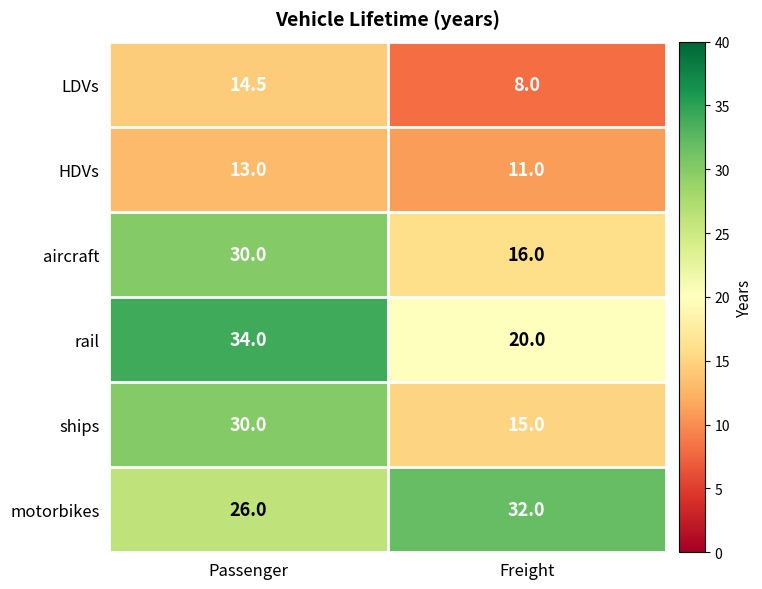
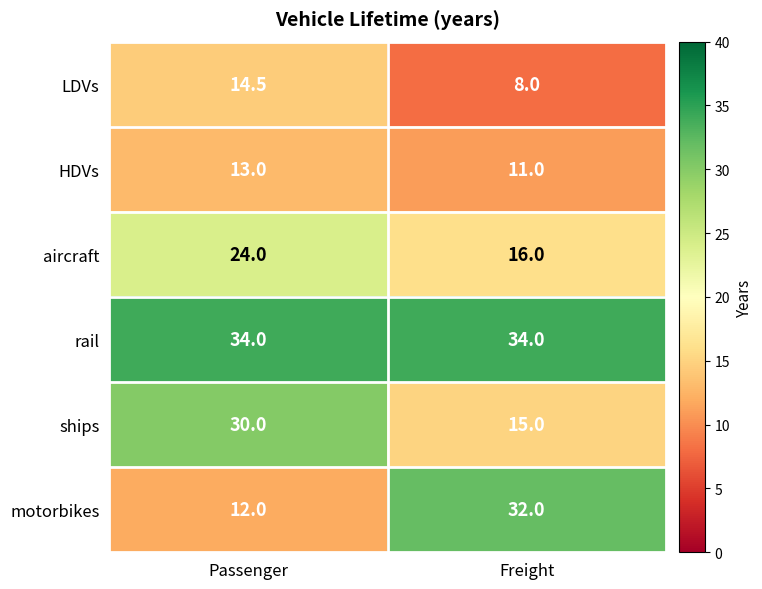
  {
    "LDVs": {
      "Passenger": 14.5,
      "Freight": 8.0
    },
    "HDVs": {
      "Passenger": 13.0,
      "Freight": 11.0
    },
    "aircraft": {
-     "Passenger": 30.0,
+     "Passenger": 24.0,
      "Freight": 16.0
    },
    "rail": {
      "Passenger": 34.0,
-     "Freight": 20.0
+     "Freight": 34.0
    },
    "ships": {
      "Passenger": 30.0,
      "Freight": 15.0
    },
    "motorbikes": {
-     "Passenger": 26.0,
+     "Passenger": 12.0,
      "Freight": 32.0
    }
  }
